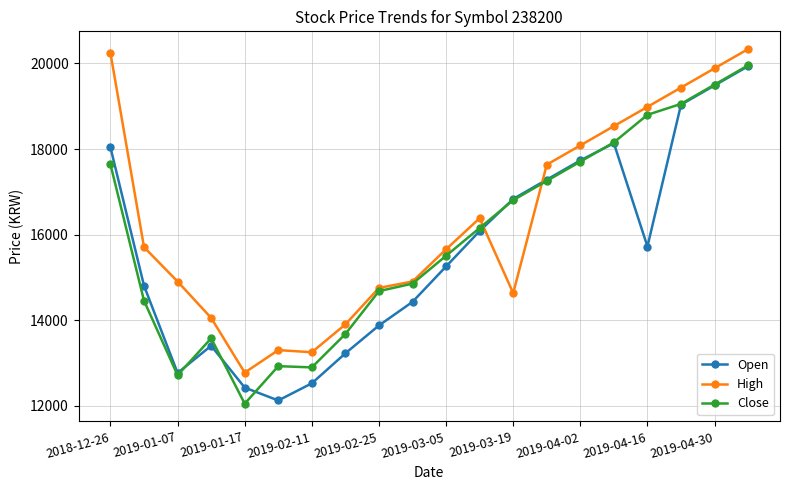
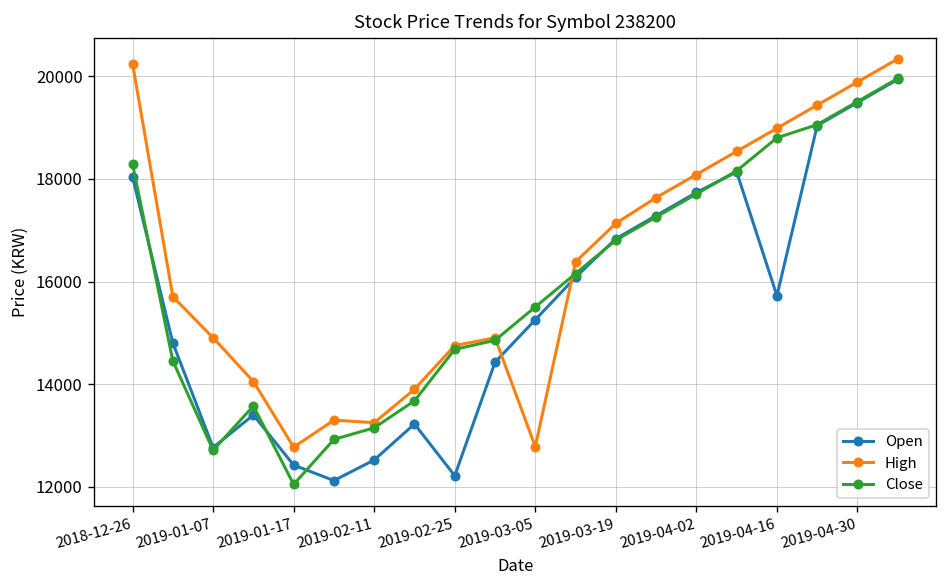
  {
    "Open": {
      "2018-12-26": 18000,
      "2019-01-17": 12400,
      "2019-02-11": 12500,
-     "2019-02-25": 13900,
+     "2019-02-25": 12200,
      "2019-03-05": 15300,
      "2019-04-16": 15700
    },
    "High": {
      "2018-12-26": 20200,
      "2019-01-07": 14900,
      "2019-01-17": 12800,
      "2019-02-11": 13300,
      "2019-02-25": 14800,
-     "2019-03-05": 15700,
-     "2019-03-19": 14600,
+     "2019-03-05": 12800,
+     "2019-03-19": 17100,
      "2019-04-02": 18100,
      "2019-04-16": 19000,
      "2019-04-30": 19900
    },
    "Close": {
-     "2018-12-26": 17600,
+     "2018-12-26": 18300,
      "2019-01-17": 12000,
-     "2019-02-11": 12900,
+     "2019-02-11": 13200,
      "2019-02-25": 14700,
      "2019-03-05": 15500,
      "2019-04-16": 18800
    }
  }
